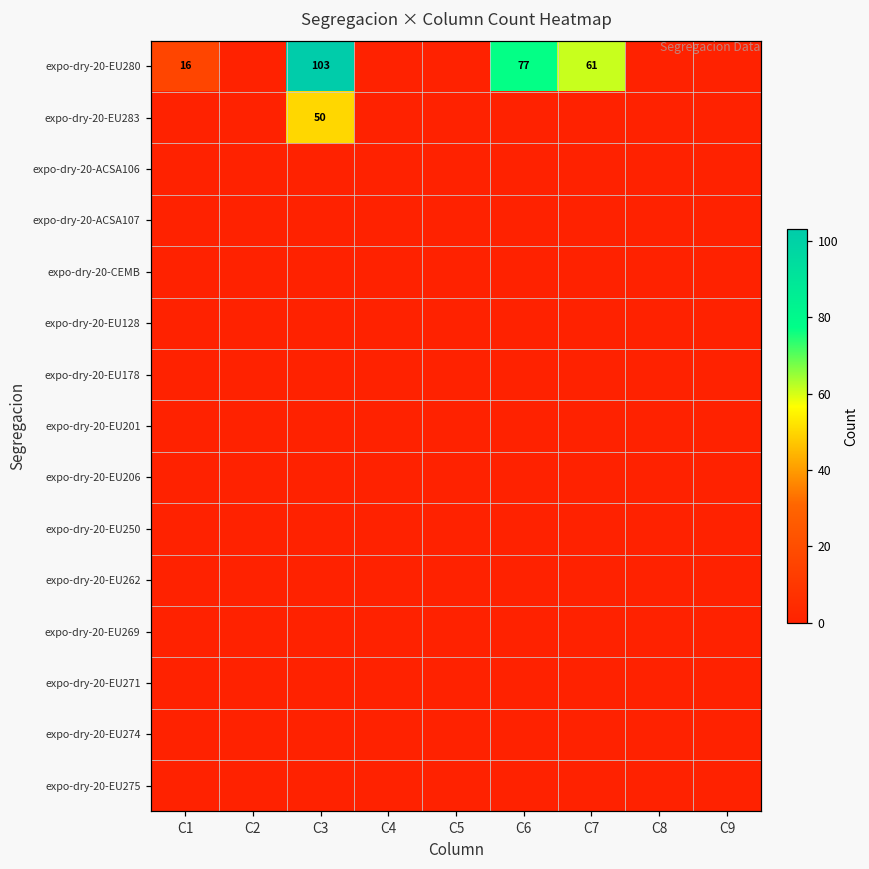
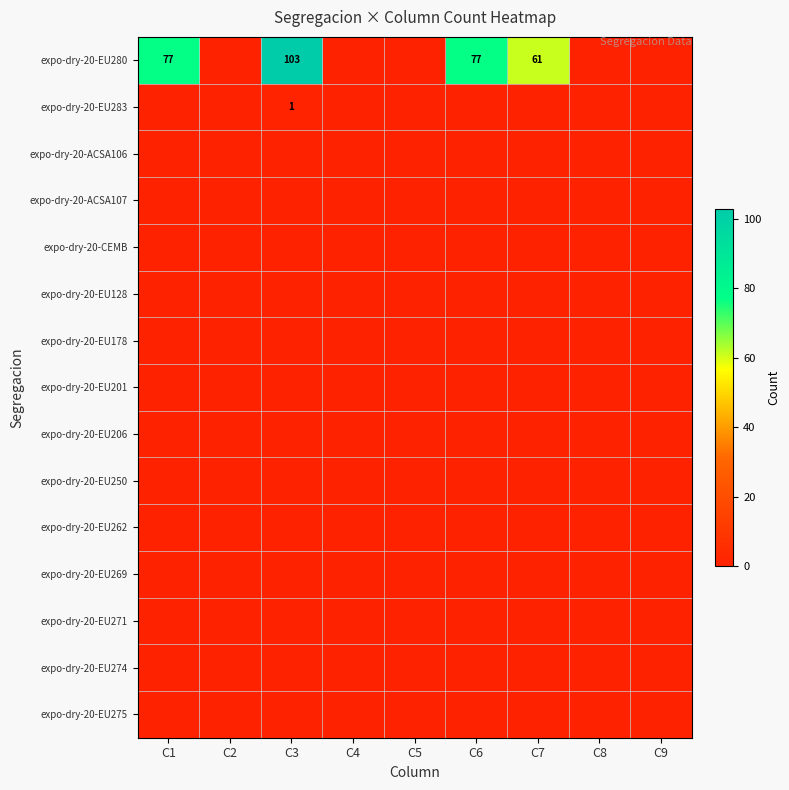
  {
    "expo-dry-20-EU280": {
-     "C1": 16,
+     "C1": 77,
      "C3": 103,
      "C6": 77,
      "C7": 61
    },
    "expo-dry-20-EU283": {
-     "C3": 50
+     "C3": 1
    }
  }
